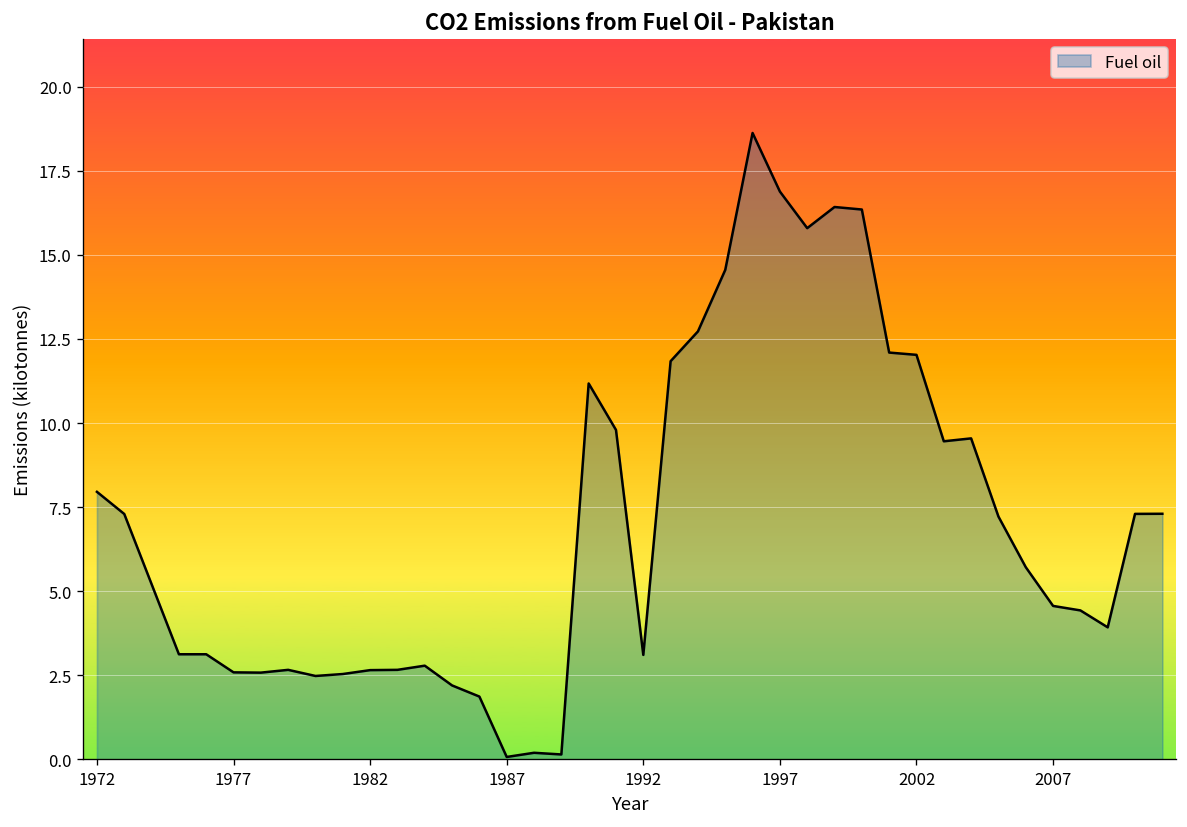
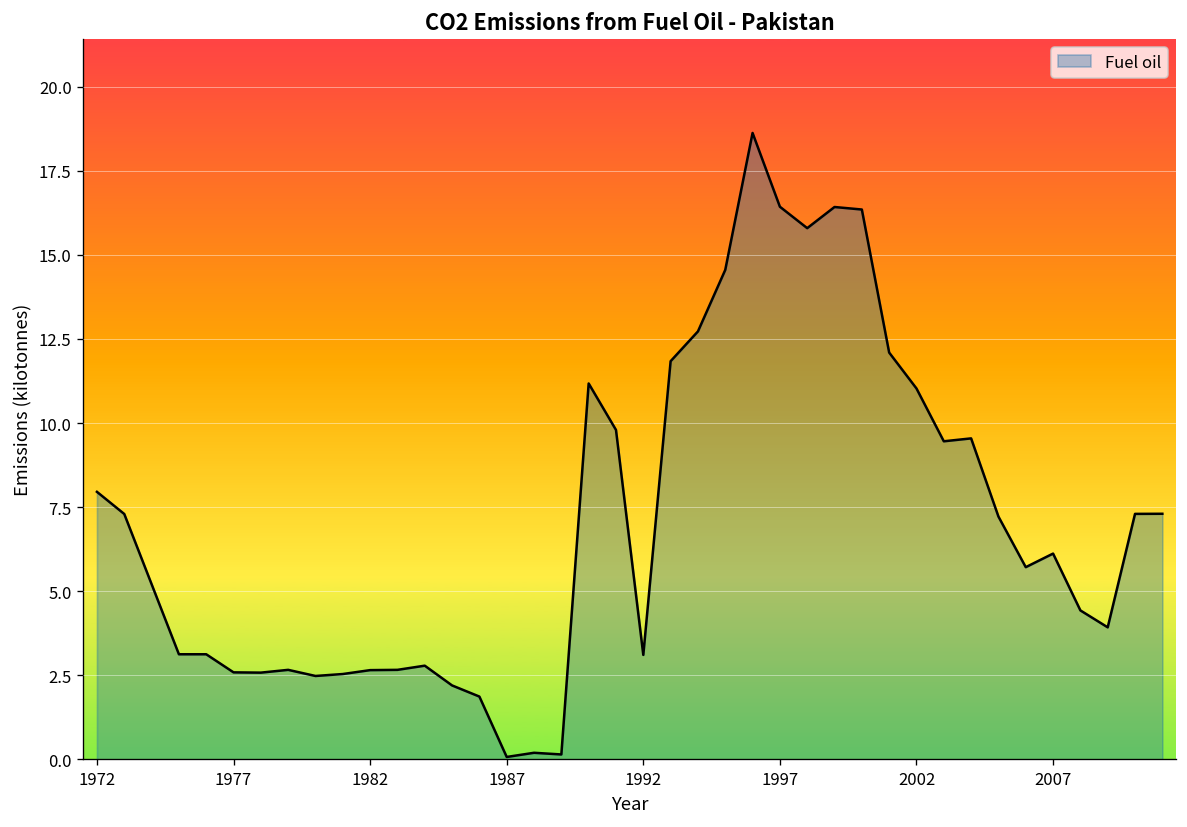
  {
    "1972": 8.0,
    "1977": 2.6,
    "1982": 2.7,
    "1987": 0.1,
    "1992": 3.1,
-   "1997": 16.9,
-   "2002": 12.0,
-   "2007": 4.6
+   "1997": 16.4,
+   "2002": 11.0,
+   "2007": 6.1
  }
